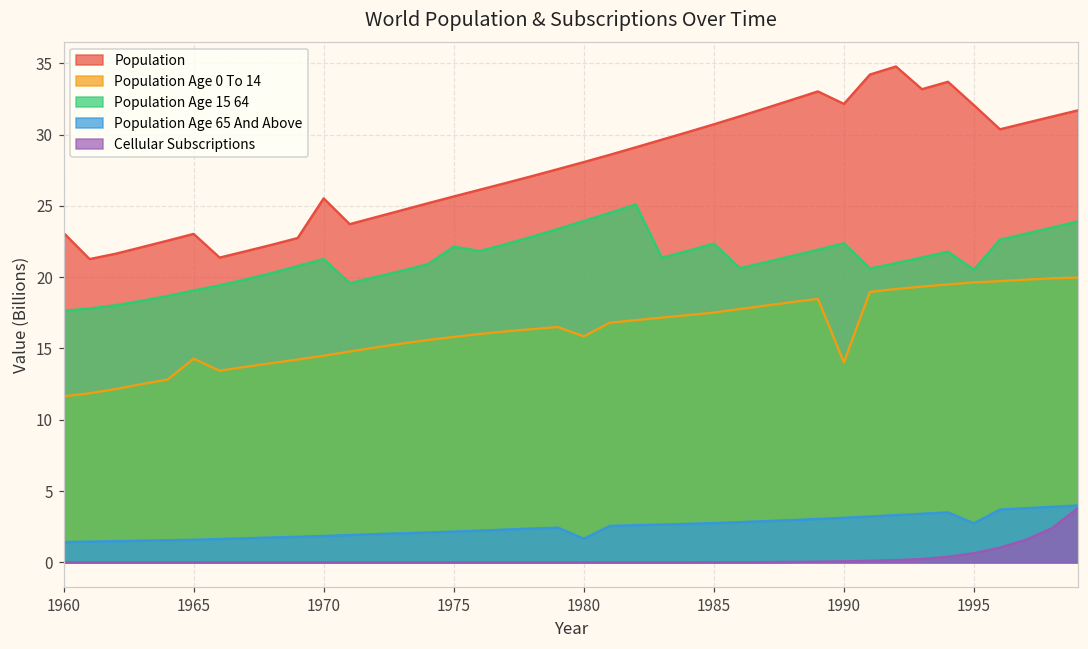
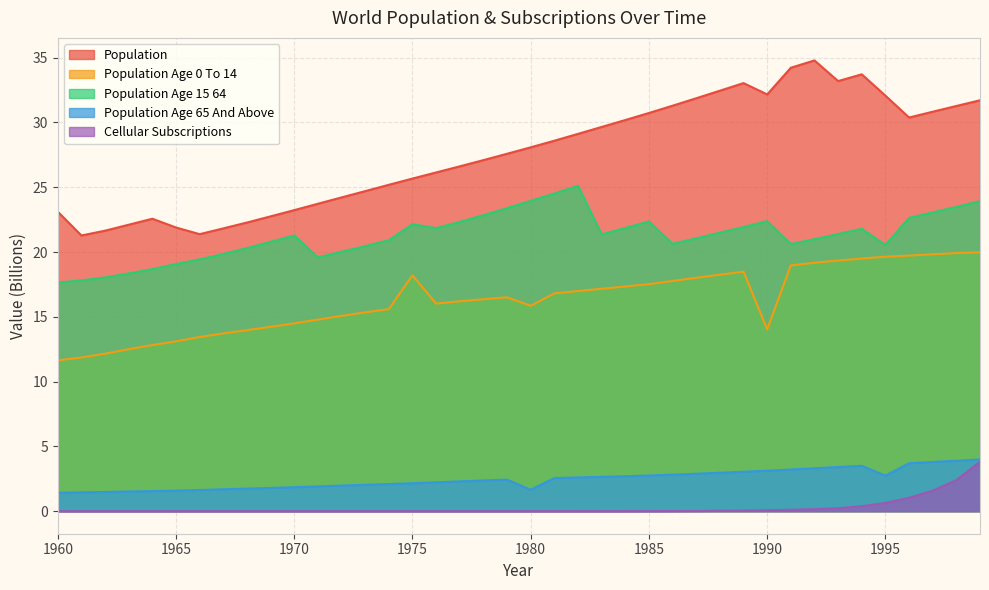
  {
    "Population": {
      "1960": 23.1,
-     "1965": 23.0,
-     "1970": 25.5,
+     "1965": 21.9,
+     "1970": 23.2,
      "1975": 25.7,
      "1980": 28.1,
      "1985": 30.7,
      "1990": 32.2,
      "1995": 32.1
    },
    "Population Age 0 To 14": {
      "1960": 11.6,
-     "1965": 14.3,
+     "1965": 13.1,
      "1970": 14.5,
-     "1975": 15.8,
+     "1975": 18.2,
      "1980": 15.8,
      "1985": 17.5,
      "1990": 14.0,
      "1995": 19.6
    },
    "Population Age 15 64": {
      "1960": 17.6,
      "1965": 19.1,
      "1970": 21.3,
      "1975": 22.1,
      "1980": 23.9,
      "1985": 22.4,
      "1990": 22.4,
      "1995": 20.5
    },
    "Population Age 65 And Above": {
      "1960": 1.4,
      "1965": 1.6,
      "1970": 1.8,
      "1975": 2.2,
      "1980": 1.7,
      "1985": 2.8,
      "1990": 3.1,
      "1995": 2.7
    },
    "Cellular Subscriptions": {
      "1960": 0.0,
      "1965": 0.0,
      "1970": 0.0,
      "1975": 0.0,
      "1980": 0.0,
      "1985": 0.0,
      "1990": 0.1,
      "1995": 0.6
    }
  }
